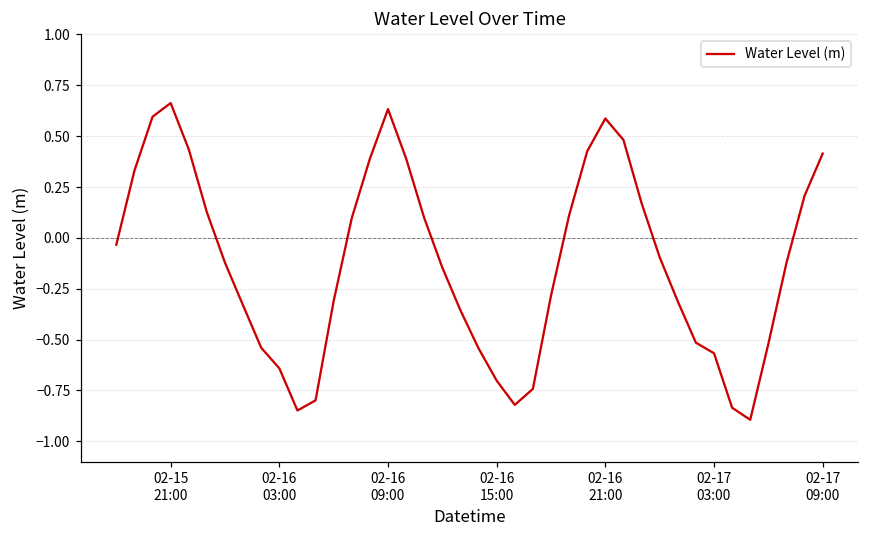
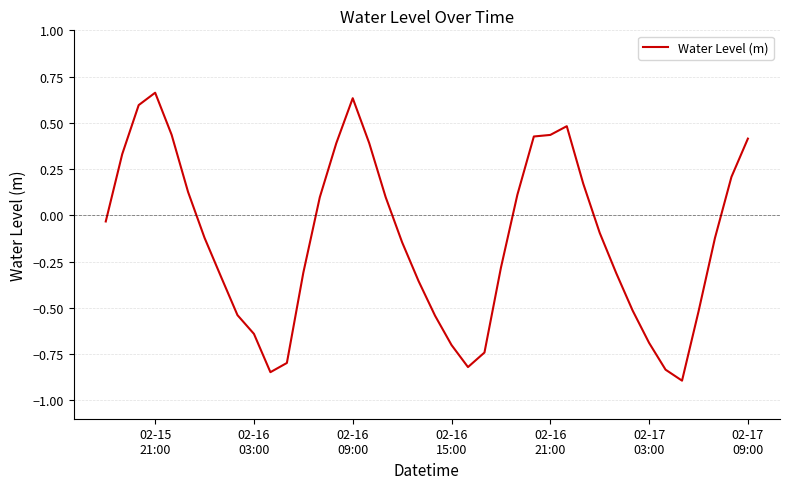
  {
    "02-15 21:00": 0.66,
    "02-16 03:00": -0.64,
    "02-16 09:00": 0.63,
    "02-16 15:00": -0.70,
-   "02-16 21:00": 0.59,
-   "02-17 03:00": -0.57,
+   "02-16 21:00": 0.43,
+   "02-17 03:00": -0.69,
    "02-17 09:00": 0.41
  }
